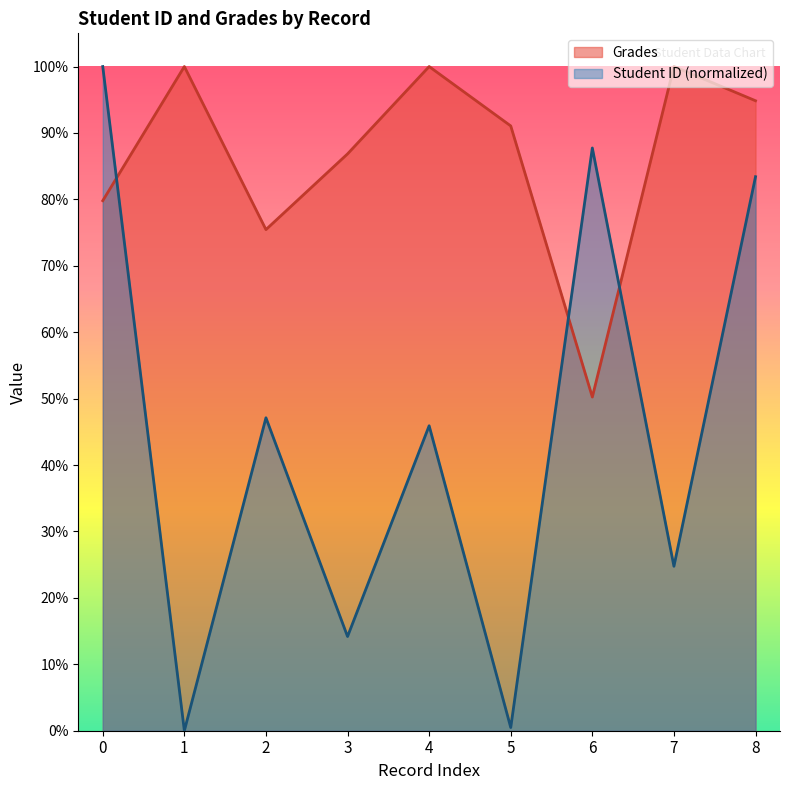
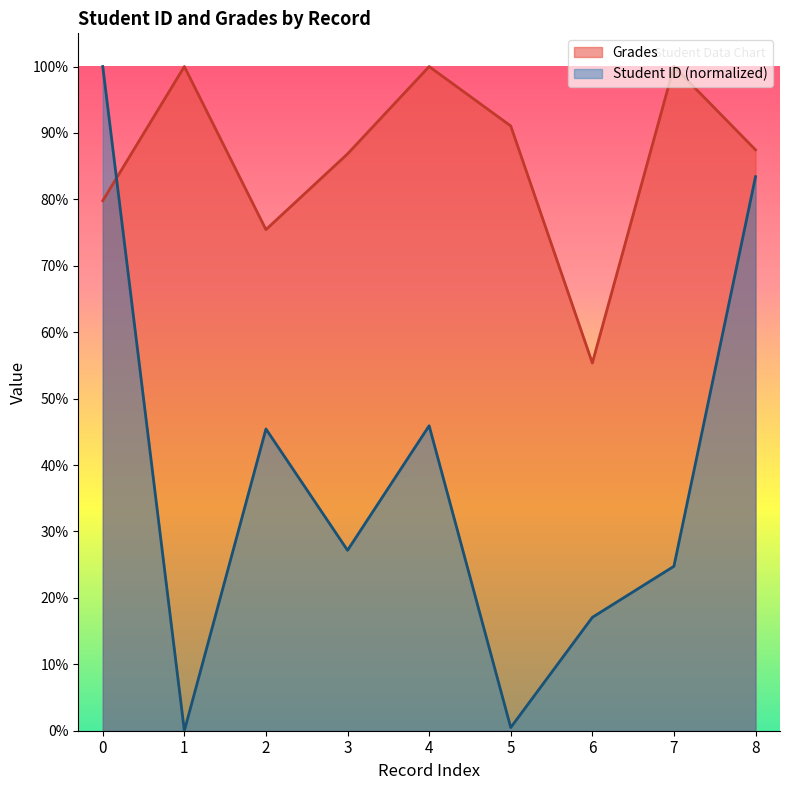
  {
    "Grades": {
      "0": "80%",
      "1": "100%",
      "2": "75%",
      "3": "87%",
      "4": "100%",
      "5": "91%",
-     "6": "50%",
-     "8": "95%"
+     "6": "55%",
+     "8": "87%"
    },
    "Student ID (normalized)": {
      "0": "100%",
      "1": "0%",
-     "2": "47%",
-     "3": "14%",
+     "2": "45%",
+     "3": "27%",
      "4": "46%",
      "5": "0%",
-     "6": "88%",
+     "6": "17%",
      "7": "25%",
      "8": "83%"
    }
  }
